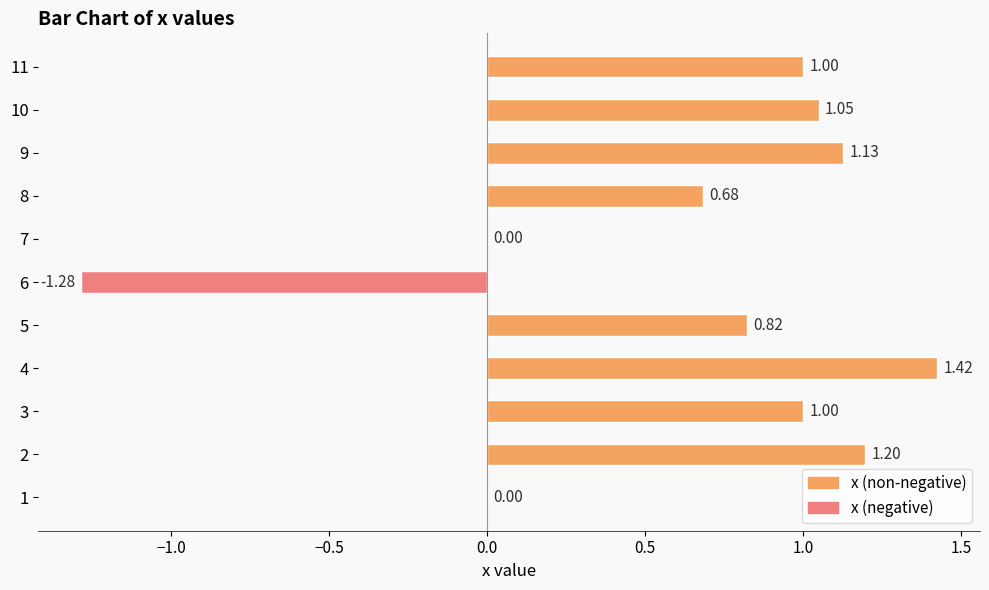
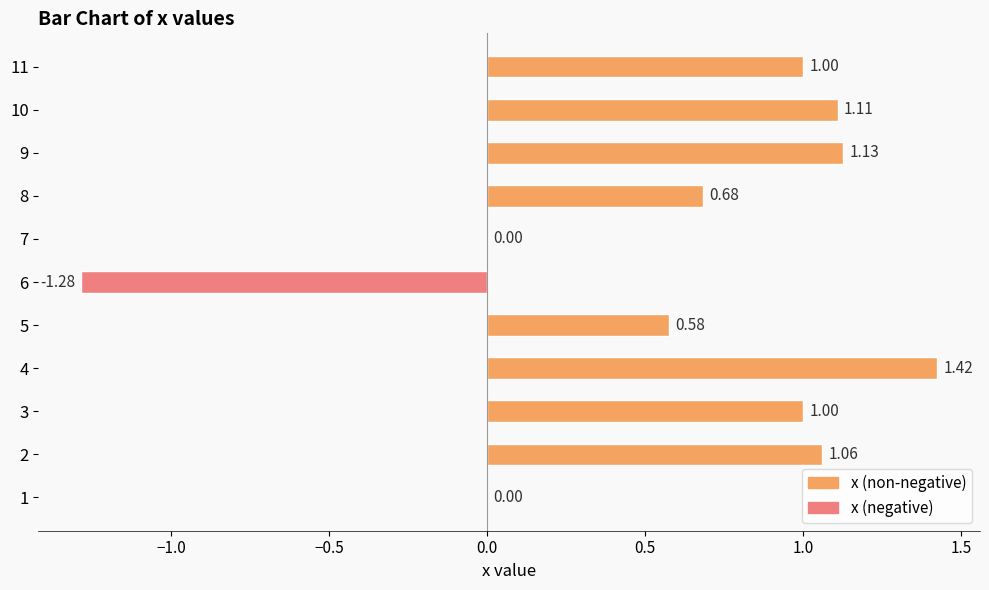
  {
    "11": 1.00,
-   "10": 1.05,
+   "10": 1.11,
    "9": 1.13,
    "8": 0.68,
    "7": 0.00,
    "6": -1.28,
-   "5": 0.82,
+   "5": 0.58,
    "4": 1.42,
    "3": 1.00,
-   "2": 1.20,
+   "2": 1.06,
    "1": 0.00
  }
